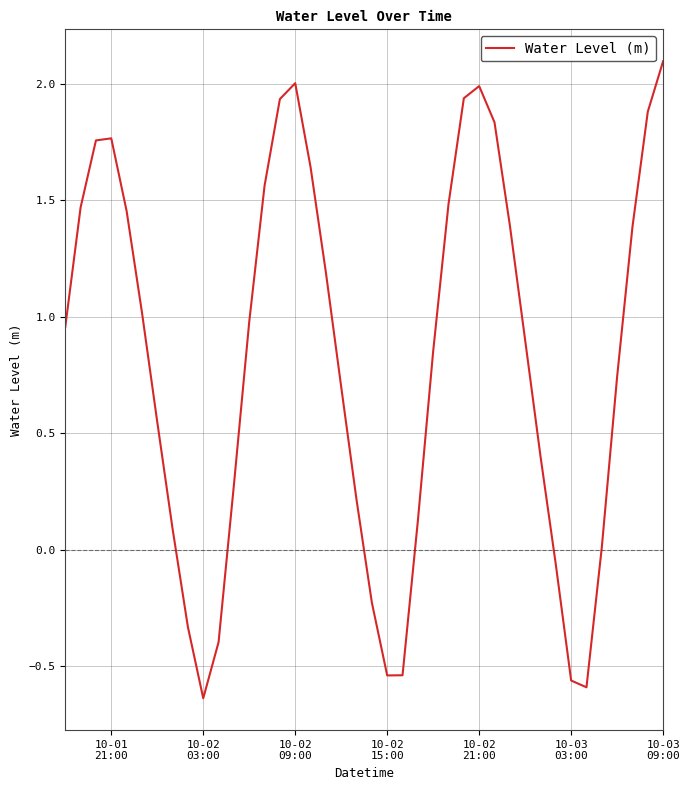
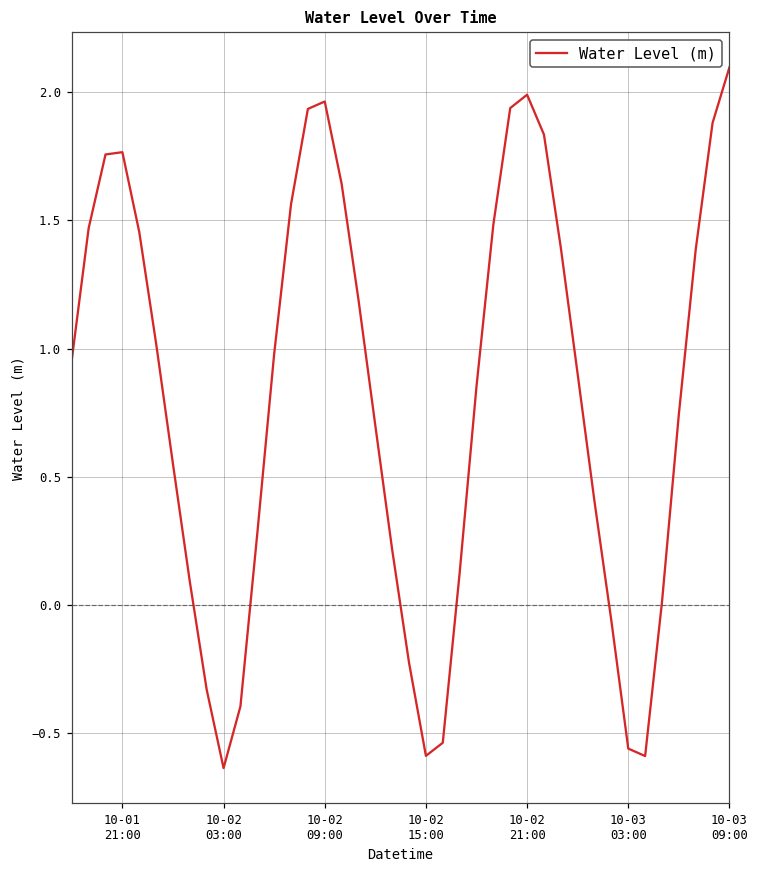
  {
    "10-01 21:00": 1.77,
    "10-02 03:00": -0.64,
-   "10-02 09:00": 2.00,
-   "10-02 15:00": -0.54,
+   "10-02 09:00": 1.96,
+   "10-02 15:00": -0.59,
    "10-02 21:00": 1.99,
    "10-03 03:00": -0.56,
    "10-03 09:00": 2.10
  }
